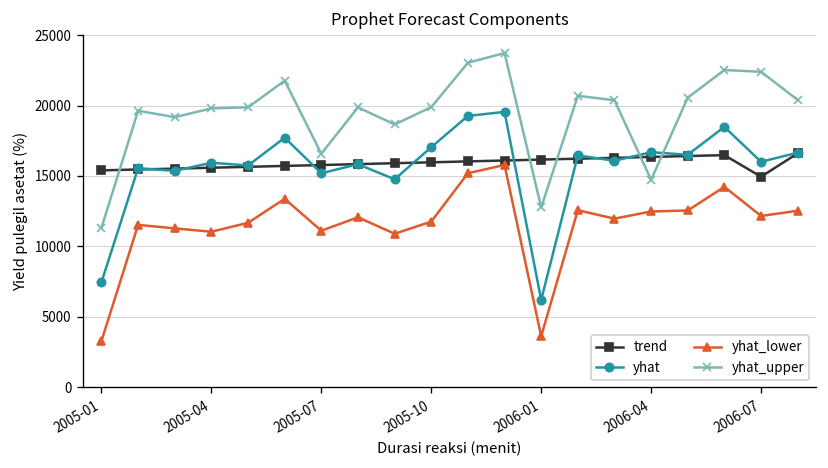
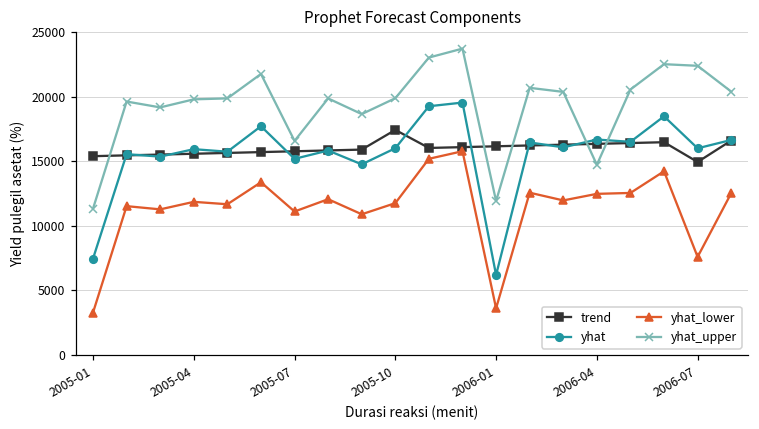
  {
    "trend": {
      "2005-01": 15400,
      "2005-04": 15600,
      "2005-07": 15800,
-     "2005-10": 16000,
+     "2005-10": 17400,
      "2006-01": 16200,
      "2006-04": 16400,
      "2006-07": 14900
    },
    "yhat": {
      "2005-01": 7500,
      "2005-04": 15900,
      "2005-07": 15200,
-     "2005-10": 17000,
+     "2005-10": 16000,
      "2006-01": 6200,
      "2006-04": 16700,
      "2006-07": 16000
    },
    "yhat_lower": {
      "2005-01": 3300,
-     "2005-04": 11000,
+     "2005-04": 11900,
      "2005-07": 11100,
      "2005-10": 11800,
      "2006-01": 3600,
      "2006-04": 12500,
-     "2006-07": 12200
+     "2006-07": 7600
    },
    "yhat_upper": {
      "2005-01": 11300,
      "2005-04": 19800,
      "2005-07": 16600,
      "2005-10": 19900,
-     "2006-01": 12800,
+     "2006-01": 11900,
      "2006-04": 14700,
      "2006-07": 22400
    }
  }
